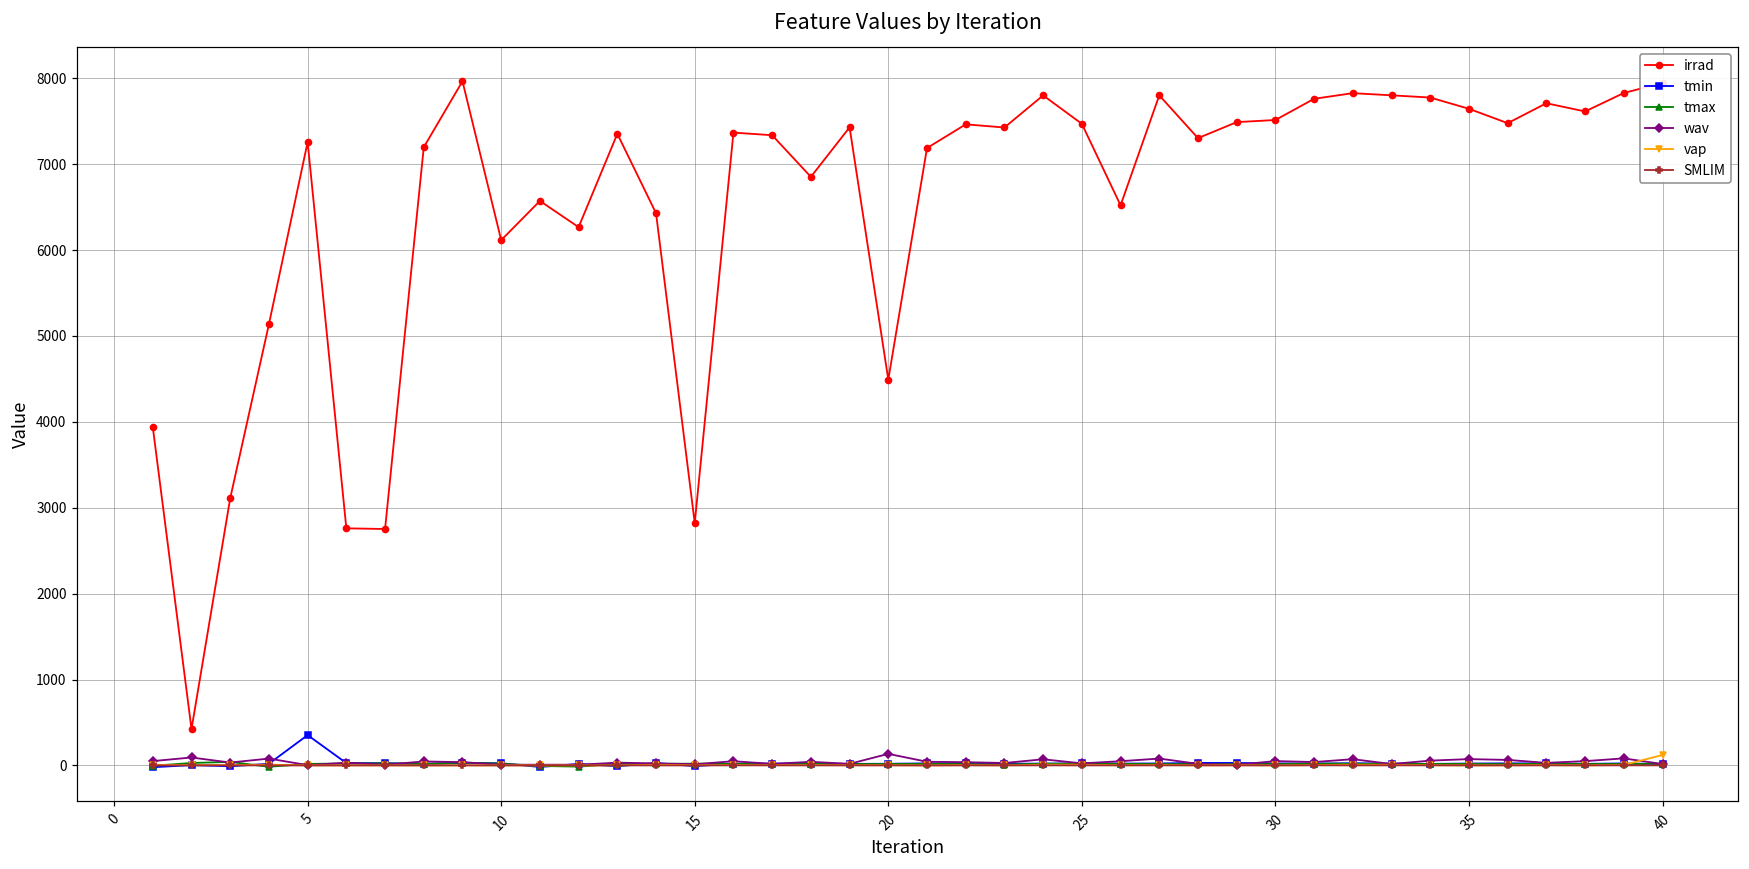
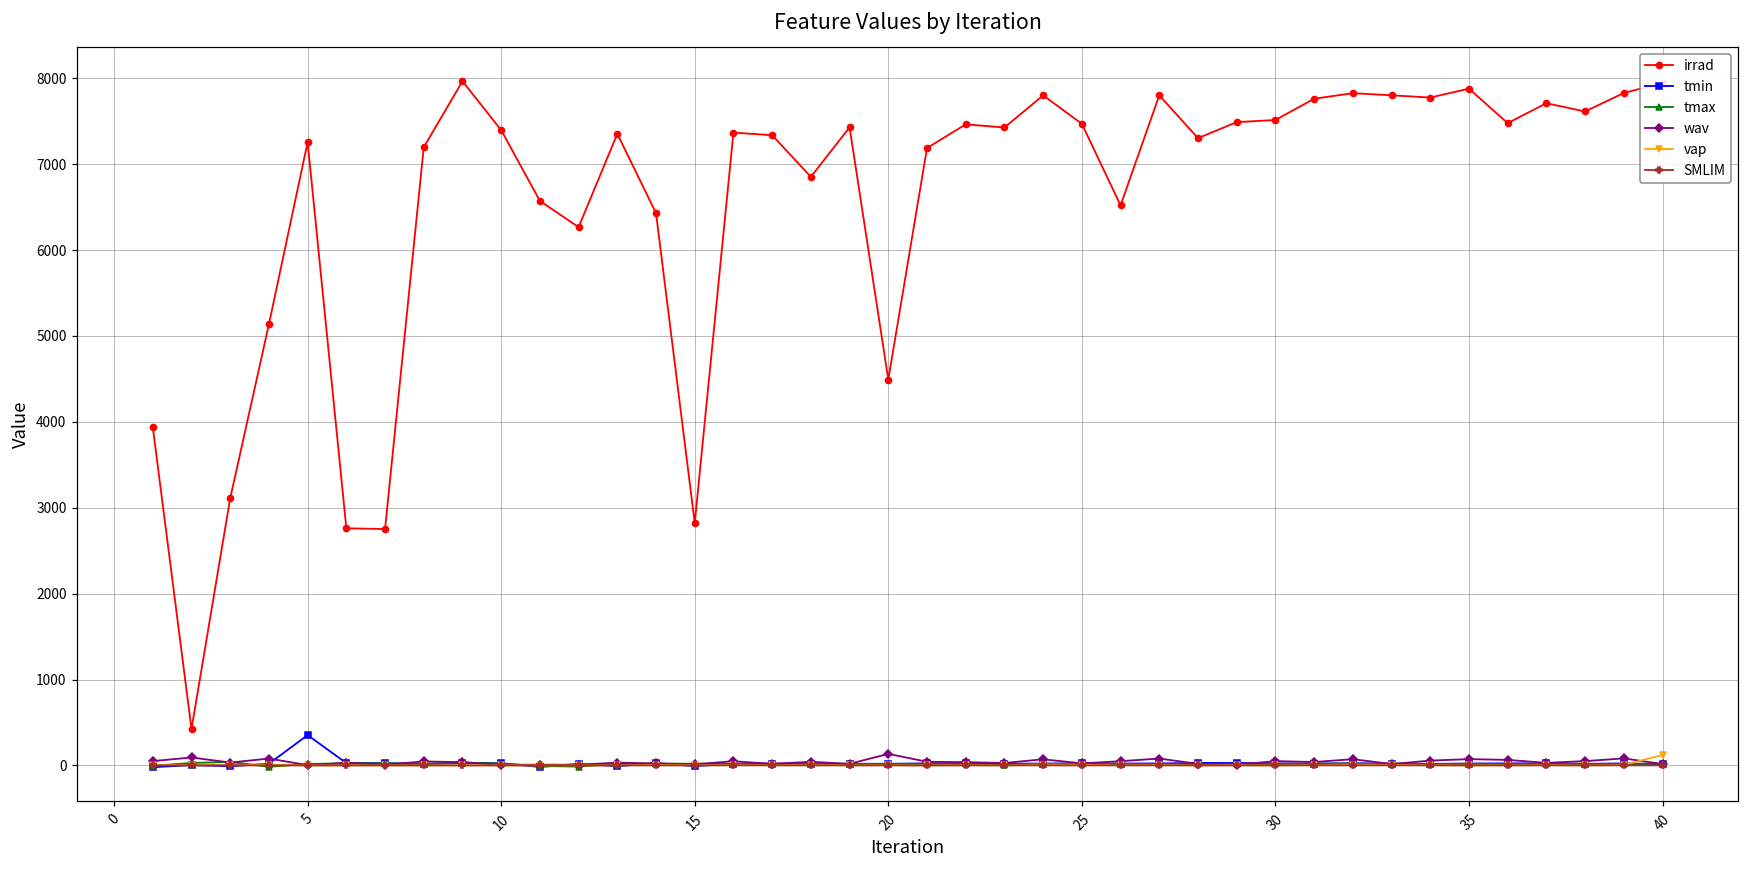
  {
    "irrad": {
      "5": 7300,
-     "10": 6100,
+     "10": 7400,
      "15": 2800,
      "20": 4500,
      "25": 7500,
      "30": 7500,
-     "35": 7600
+     "35": 7900
    },
    "tmin": {
      "5": 400
    },
    "wav": {
      "20": 100,
      "35": 100
    },
    "vap": {
      "40": 100
    }
  }
